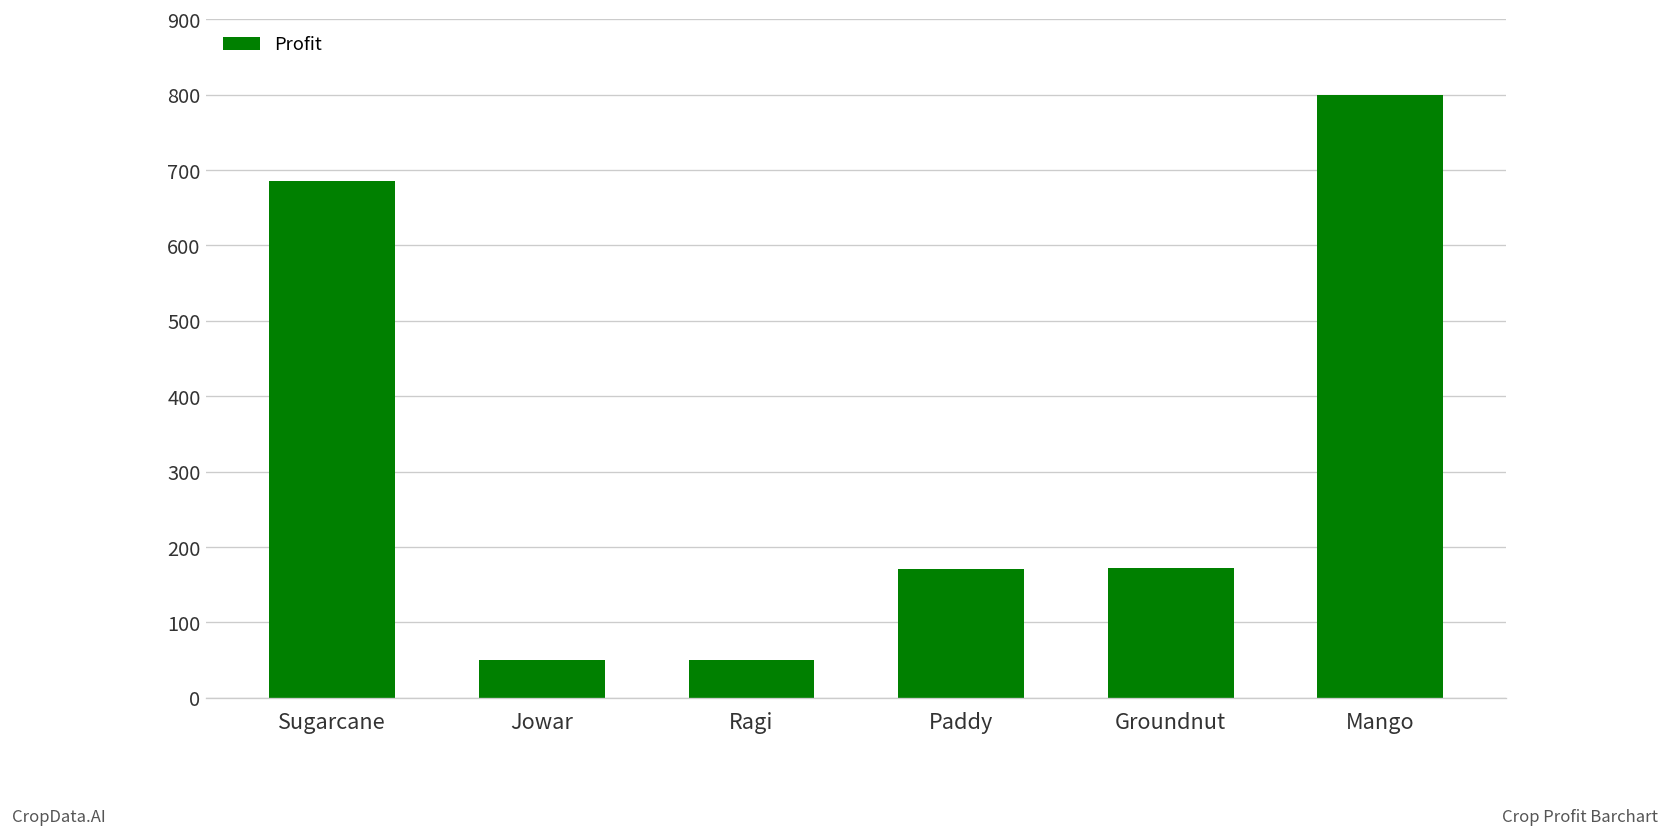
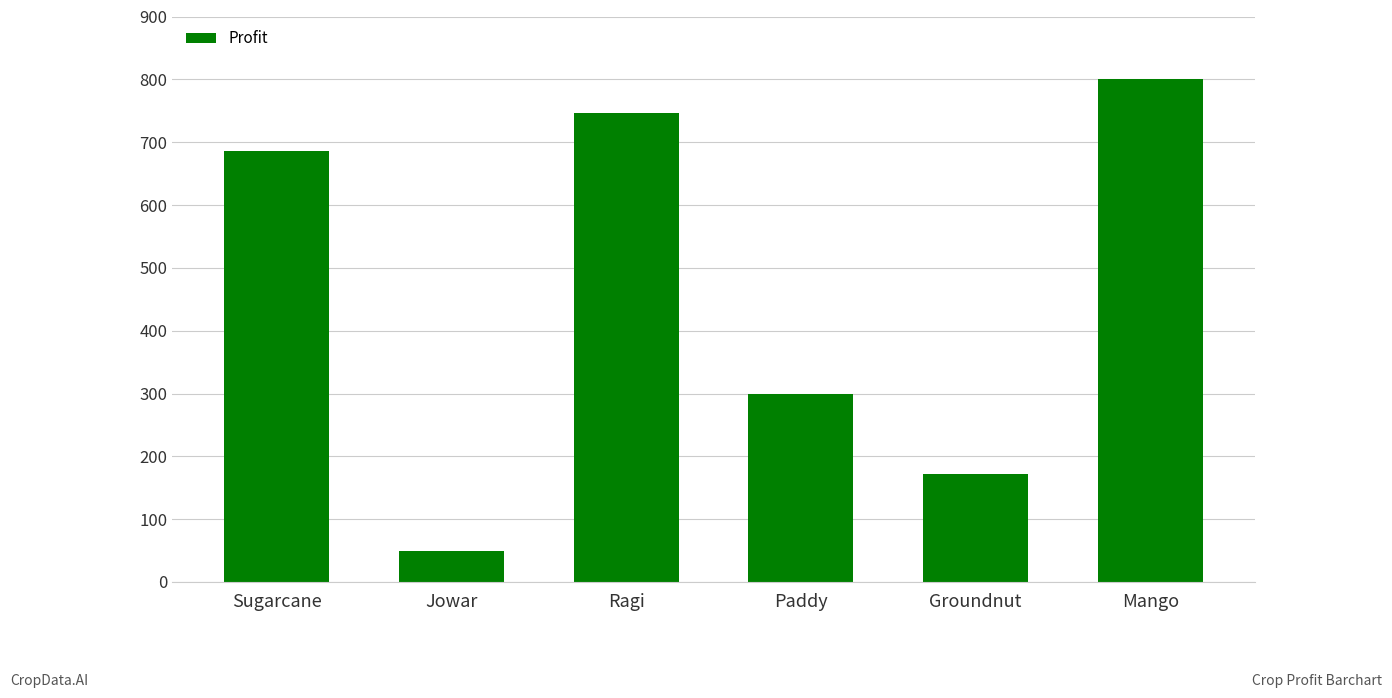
  {
    "Sugarcane": 690,
    "Jowar": 50,
-   "Ragi": 50,
-   "Paddy": 170,
+   "Ragi": 750,
+   "Paddy": 300,
    "Groundnut": 170,
    "Mango": 800
  }
